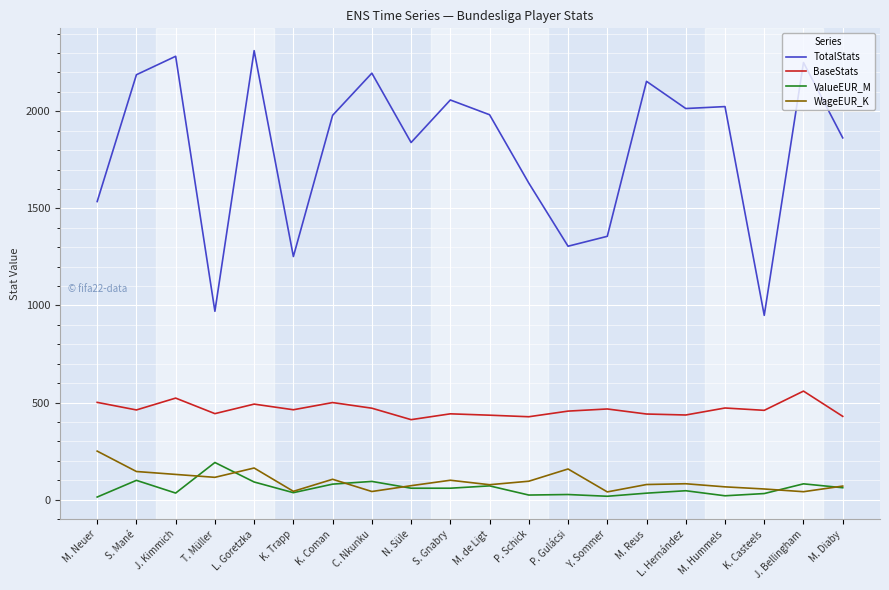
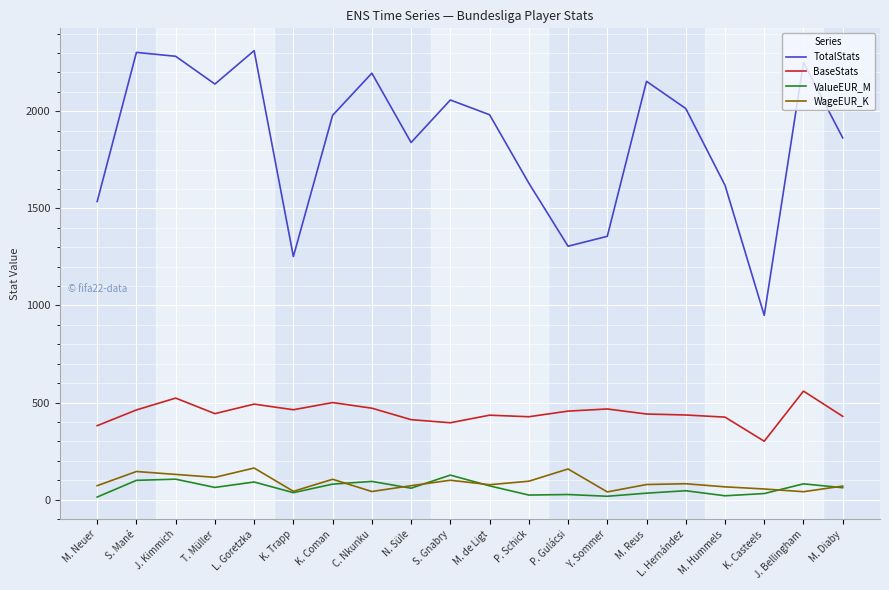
  {
    "TotalStats": {
      "M. Neuer": 1540,
-     "S. Mané": 2190,
+     "S. Mané": 2300,
      "J. Kimmich": 2280,
-     "T. Müller": 970,
+     "T. Müller": 2140,
      "L. Goretzka": 2310,
      "K. Trapp": 1250,
      "K. Coman": 1980,
      "C. Nkunku": 2200,
      "N. Süle": 1840,
      "S. Gnabry": 2060,
      "M. de Ligt": 1980,
      "P. Schick": 1630,
      "P. Gulácsi": 1310,
      "Y. Sommer": 1360,
      "M. Reus": 2150,
      "L. Hernández": 2010,
-     "M. Hummels": 2020,
+     "M. Hummels": 1620,
      "K. Casteels": 950,
      "M. Diaby": 1860
    },
    "BaseStats": {
-     "M. Neuer": 500,
+     "M. Neuer": 380,
      "S. Mané": 460,
      "J. Kimmich": 520,
      "T. Müller": 440,
      "L. Goretzka": 490,
      "K. Trapp": 460,
      "K. Coman": 500,
      "C. Nkunku": 470,
      "N. Süle": 410,
-     "S. Gnabry": 440,
+     "S. Gnabry": 400,
      "M. de Ligt": 440,
      "P. Schick": 430,
      "P. Gulácsi": 460,
      "Y. Sommer": 470,
      "M. Reus": 440,
      "L. Hernández": 440,
-     "M. Hummels": 470,
-     "K. Casteels": 460,
+     "M. Hummels": 430,
+     "K. Casteels": 300,
      "J. Bellingham": 560,
      "M. Diaby": 430
    },
    "ValueEUR_M": {
      "M. Neuer": 10,
      "S. Mané": 100,
-     "J. Kimmich": 30,
-     "T. Müller": 190,
+     "J. Kimmich": 110,
+     "T. Müller": 60,
      "L. Goretzka": 90,
      "K. Coman": 80,
      "C. Nkunku": 90,
-     "S. Gnabry": 60,
+     "S. Gnabry": 130,
      "P. Schick": 20,
      "P. Gulácsi": 30,
      "Y. Sommer": 20,
      "M. Reus": 30,
      "L. Hernández": 50,
      "M. Hummels": 20,
      "K. Casteels": 30,
      "J. Bellingham": 80
    },
    "WageEUR_K": {
-     "M. Neuer": 250,
+     "M. Neuer": 70,
      "S. Mané": 150,
      "J. Kimmich": 130,
      "T. Müller": 120,
      "L. Goretzka": 160,
      "K. Coman": 110,
      "C. Nkunku": 40,
      "S. Gnabry": 100,
      "P. Schick": 100,
      "P. Gulácsi": 160,
      "Y. Sommer": 40,
      "M. Reus": 80,
      "L. Hernández": 80,
      "M. Hummels": 70,
      "K. Casteels": 60,
      "J. Bellingham": 40
    }
  }
